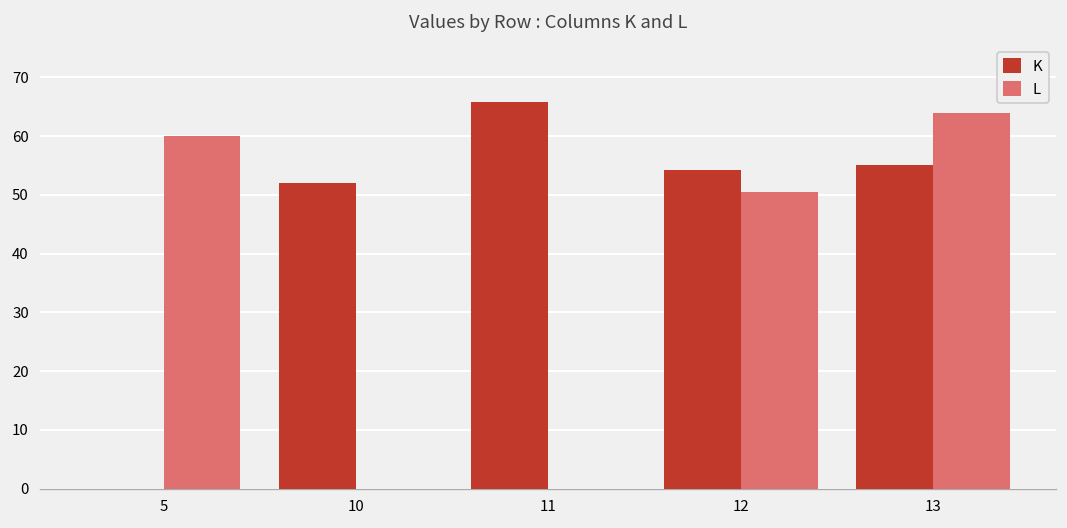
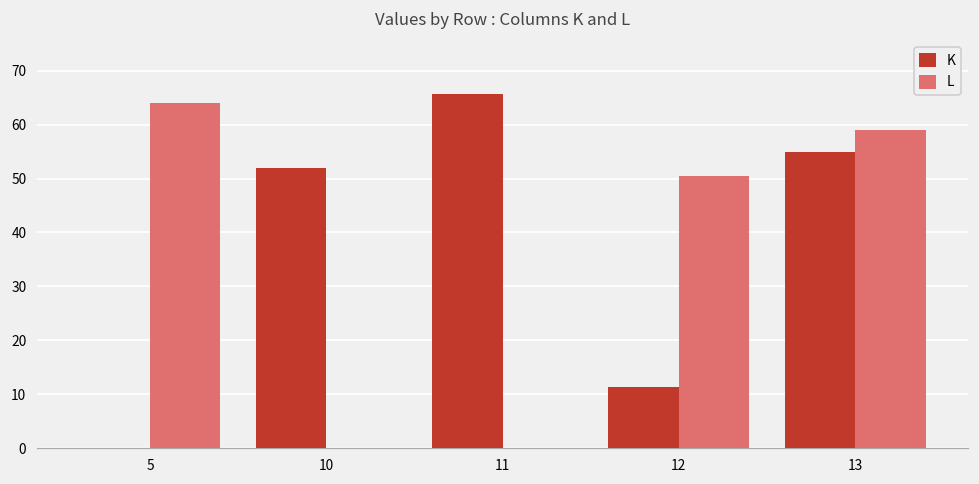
  {
    "K": {
      "5": 0,
      "10": 52,
      "11": 66,
-     "12": 54,
+     "12": 11,
      "13": 55
    },
    "L": {
-     "5": 60,
+     "5": 64,
      "10": 0,
      "11": 0,
      "12": 50,
-     "13": 64
+     "13": 59
    }
  }
